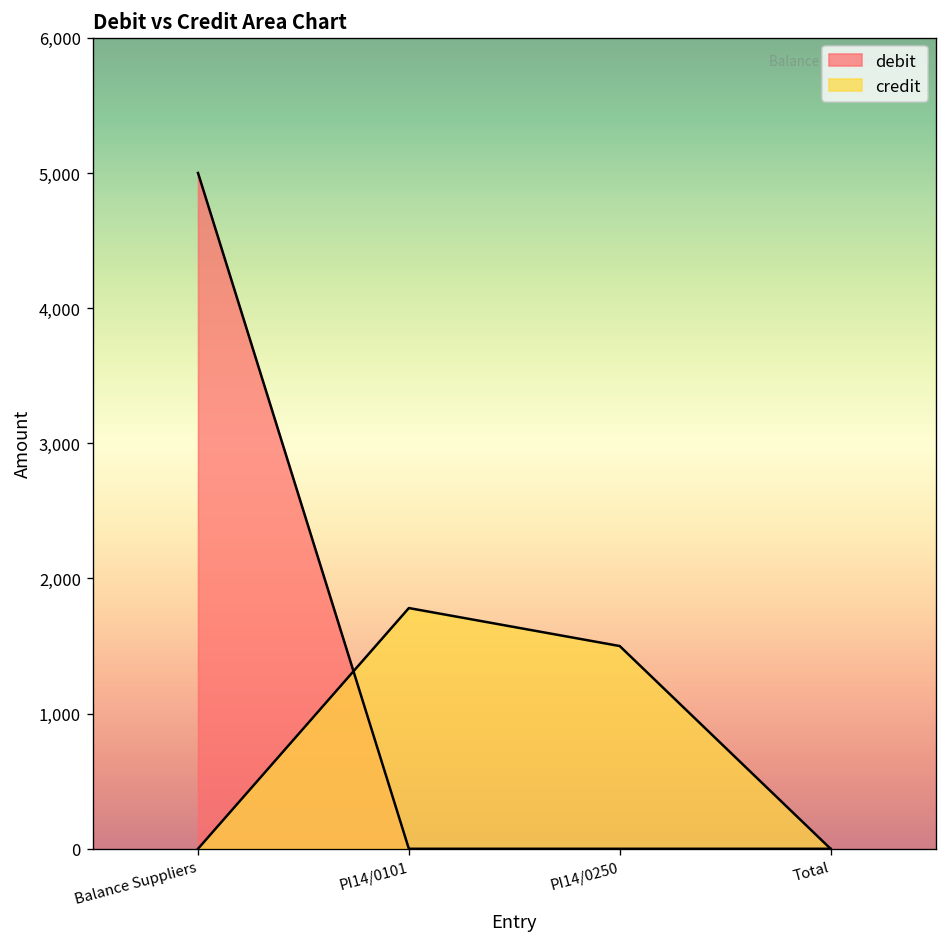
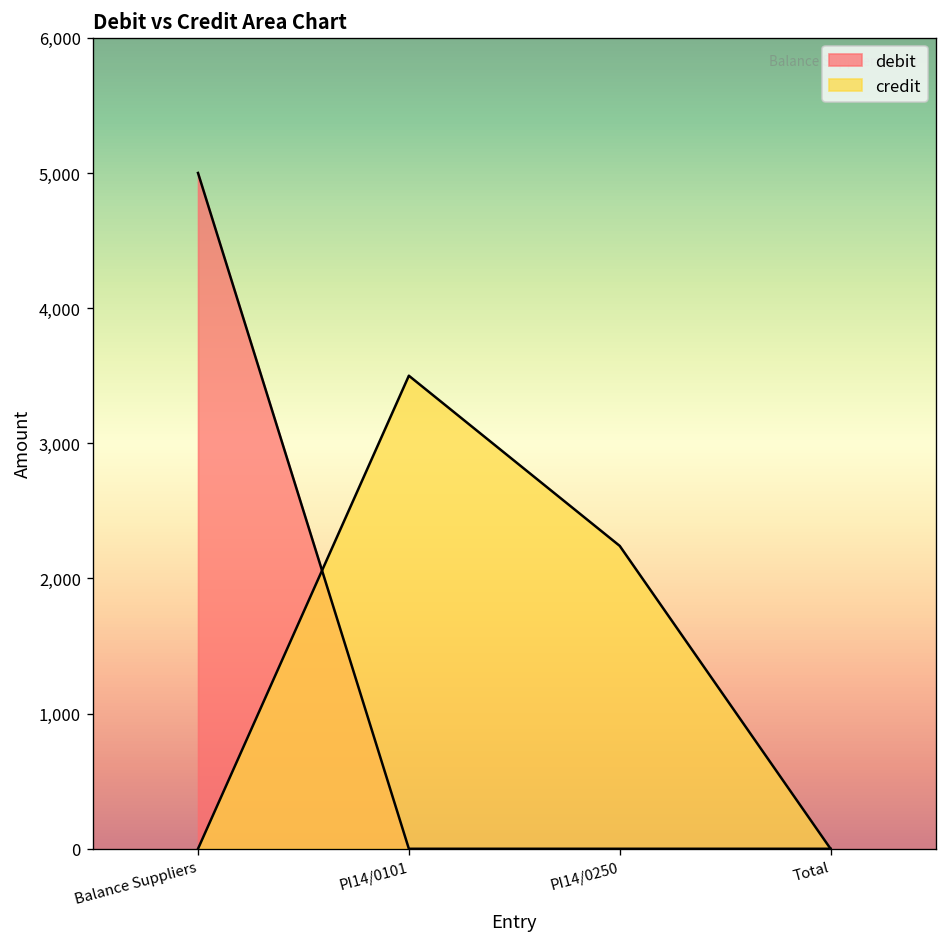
  {
    "debit": {
      "Balance Suppliers": "5,000",
      "PI14/0101": "0",
      "PI14/0250": "0"
    },
    "credit": {
      "Balance Suppliers": "0",
-     "PI14/0101": "1,780",
-     "PI14/0250": "1,500"
+     "PI14/0101": "3,500",
+     "PI14/0250": "2,240"
    }
  }
